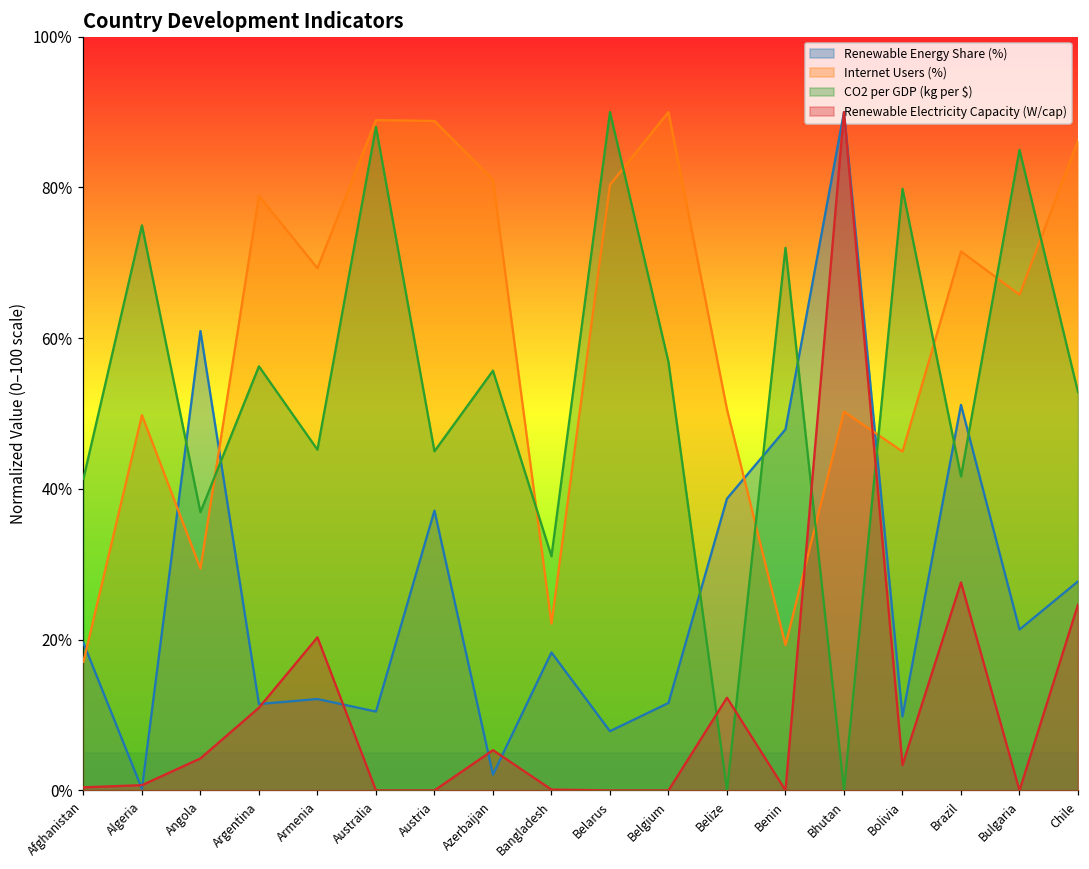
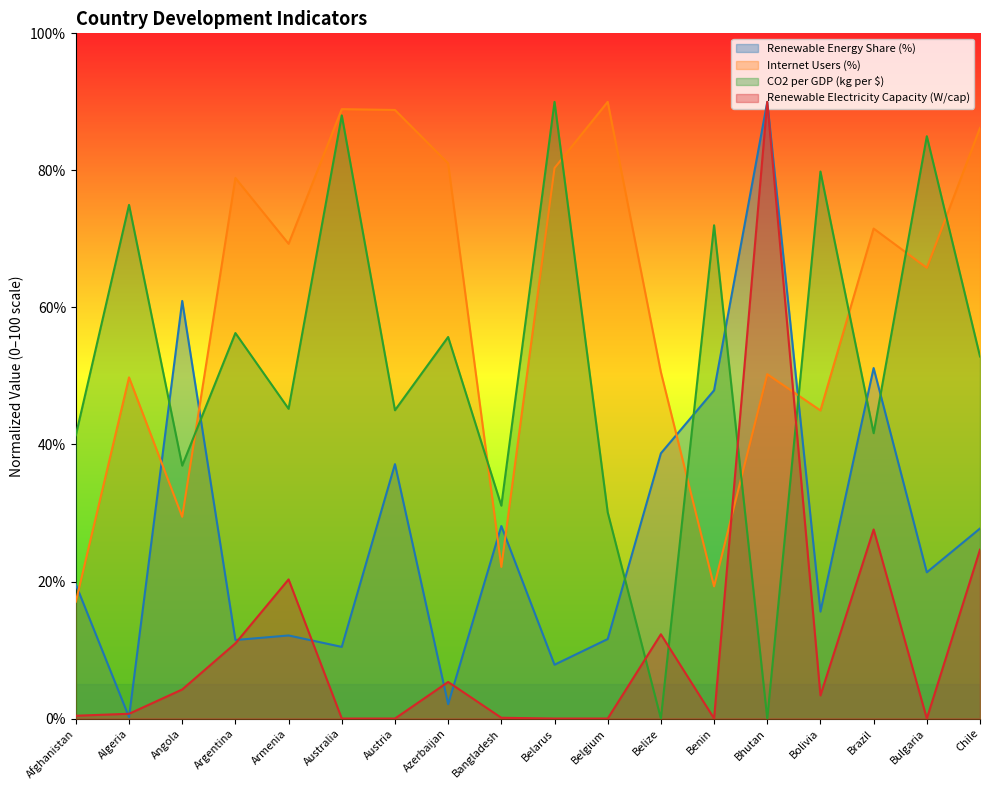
  {
    "Renewable Energy Share (%)": {
      "Afghanistan": "20%",
      "Angola": "61%",
      "Argentina": "11%",
      "Armenia": "12%",
      "Australia": "10%",
      "Austria": "37%",
-     "Bangladesh": "18%",
+     "Bangladesh": "28%",
      "Belarus": "8%",
      "Belgium": "12%",
      "Belize": "39%",
      "Benin": "48%",
-     "Bolivia": "10%",
+     "Bolivia": "16%",
      "Brazil": "51%",
      "Bulgaria": "21%",
      "Chile": "28%"
    },
    "CO2 per GDP (kg per $)": {
      "Afghanistan": "41%",
      "Algeria": "75%",
      "Angola": "37%",
      "Argentina": "56%",
      "Armenia": "45%",
      "Australia": "88%",
      "Austria": "45%",
      "Azerbaijan": "56%",
      "Bangladesh": "31%",
      "Belarus": "90%",
-     "Belgium": "57%",
+     "Belgium": "30%",
      "Benin": "72%",
      "Bolivia": "80%",
      "Brazil": "42%",
      "Bulgaria": "85%",
      "Chile": "53%"
    }
  }
